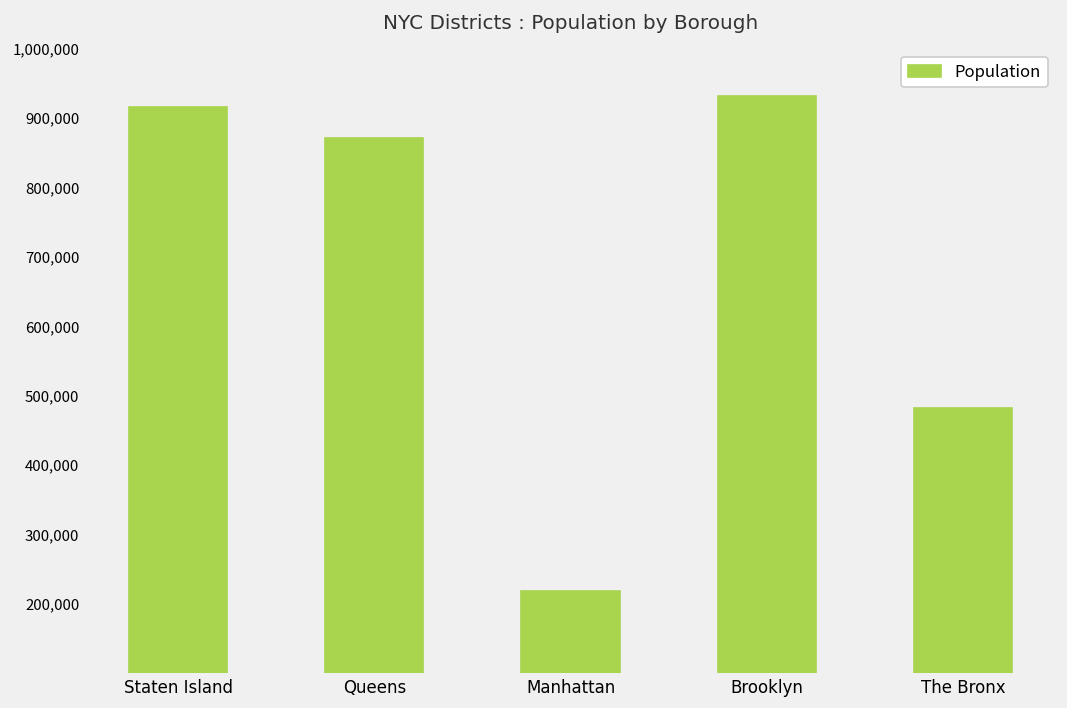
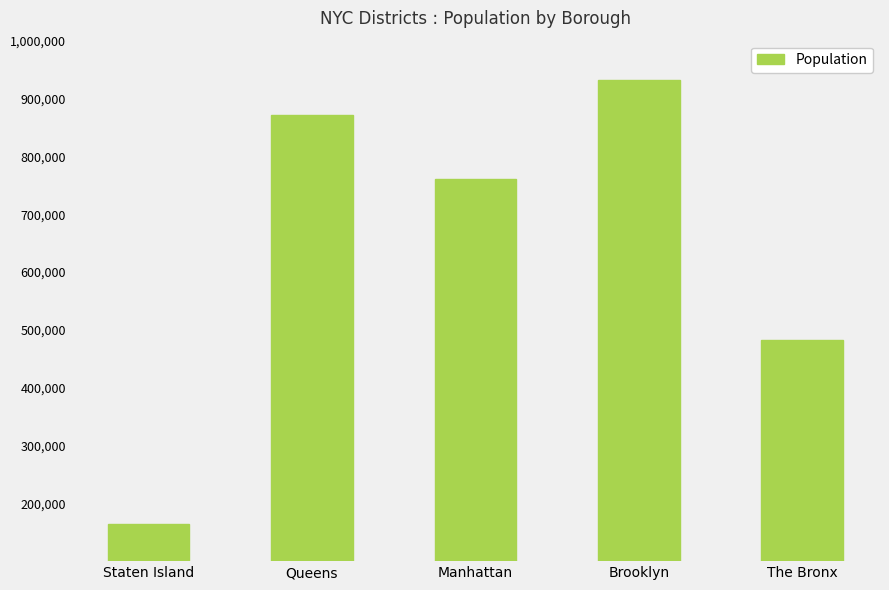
  {
-   "Staten Island": "920,000",
+   "Staten Island": "160,000",
    "Queens": "870,000",
-   "Manhattan": "220,000",
+   "Manhattan": "760,000",
    "Brooklyn": "930,000",
    "The Bronx": "480,000"
  }
